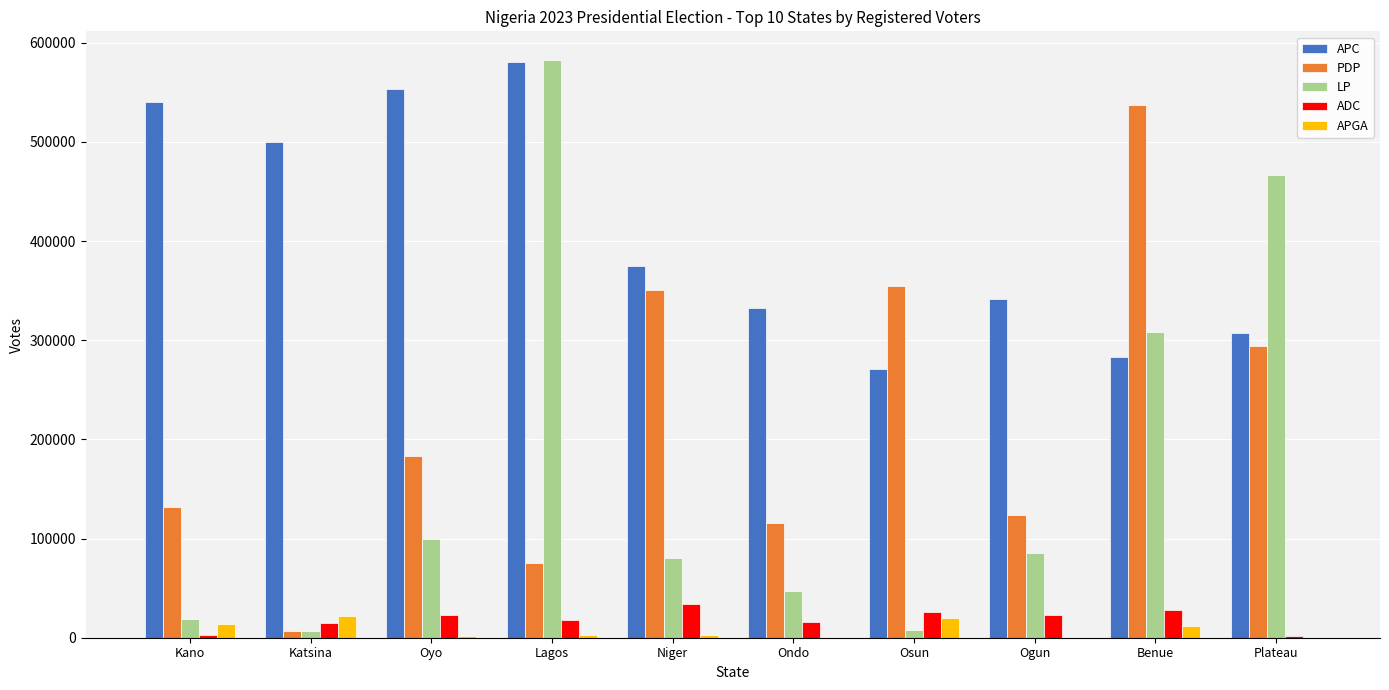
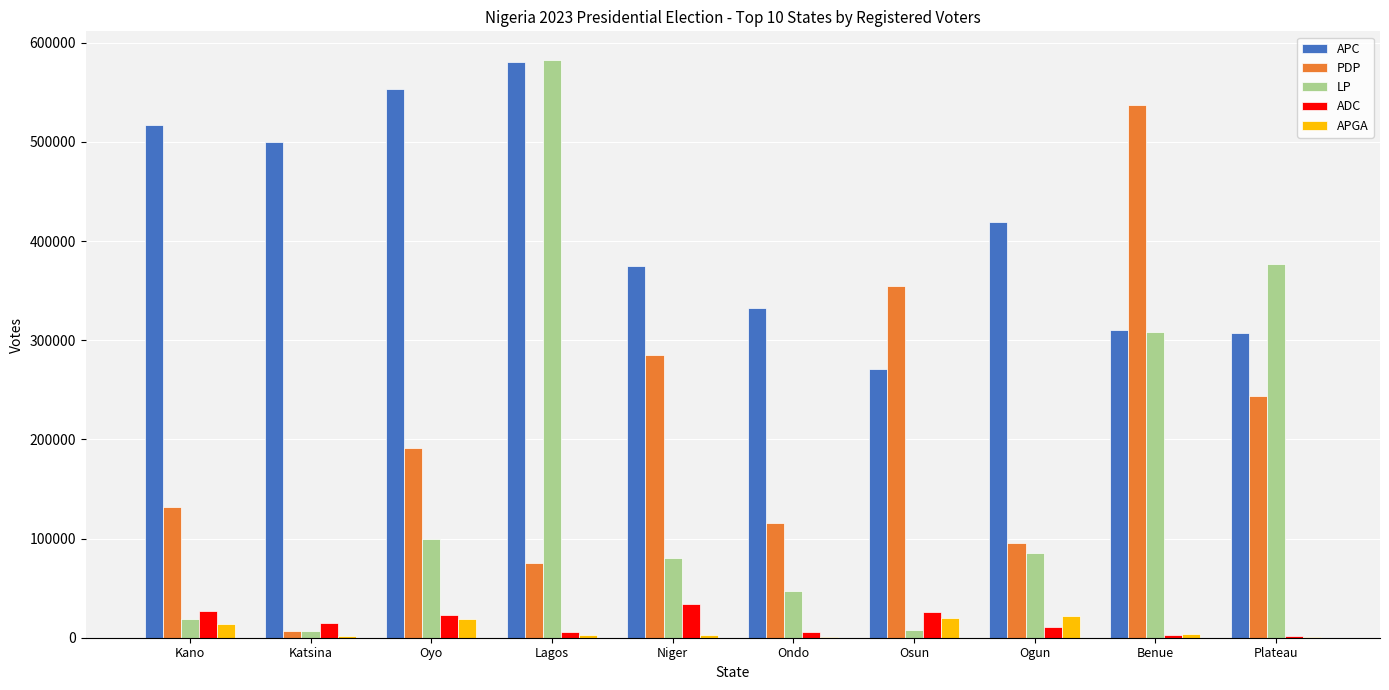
  {
    "APC": {
-     "Kano": 540000,
+     "Kano": 520000,
      "Katsina": 500000,
      "Oyo": 550000,
      "Lagos": 580000,
      "Niger": 380000,
      "Ondo": 330000,
      "Osun": 270000,
-     "Ogun": 340000,
-     "Benue": 280000,
+     "Ogun": 420000,
+     "Benue": 310000,
      "Plateau": 310000
    },
    "PDP": {
      "Kano": 130000,
      "Katsina": 10000,
-     "Oyo": 180000,
+     "Oyo": 190000,
      "Lagos": 80000,
-     "Niger": 350000,
+     "Niger": 280000,
      "Ondo": 120000,
      "Osun": 350000,
-     "Ogun": 120000,
+     "Ogun": 100000,
      "Benue": 540000,
-     "Plateau": 290000
+     "Plateau": 240000
    },
    "LP": {
      "Kano": 20000,
      "Katsina": 10000,
      "Oyo": 100000,
      "Lagos": 580000,
      "Niger": 80000,
      "Ondo": 50000,
      "Osun": 10000,
      "Ogun": 90000,
      "Benue": 310000,
-     "Plateau": 470000
+     "Plateau": 380000
    },
    "ADC": {
-     "Kano": 0,
+     "Kano": 30000,
      "Katsina": 20000,
      "Oyo": 20000,
-     "Lagos": 20000,
+     "Lagos": 10000,
      "Niger": 30000,
-     "Ondo": 20000,
+     "Ondo": 10000,
      "Osun": 30000,
-     "Ogun": 20000,
-     "Benue": 30000
+     "Ogun": 10000,
+     "Benue": 0
    },
    "APGA": {
      "Kano": 10000,
-     "Katsina": 20000,
-     "Oyo": 0,
+     "Katsina": 0,
+     "Oyo": 20000,
      "Niger": 0,
      "Osun": 20000,
-     "Ogun": 0,
-     "Benue": 10000
+     "Ogun": 20000,
+     "Benue": 0
    }
  }
